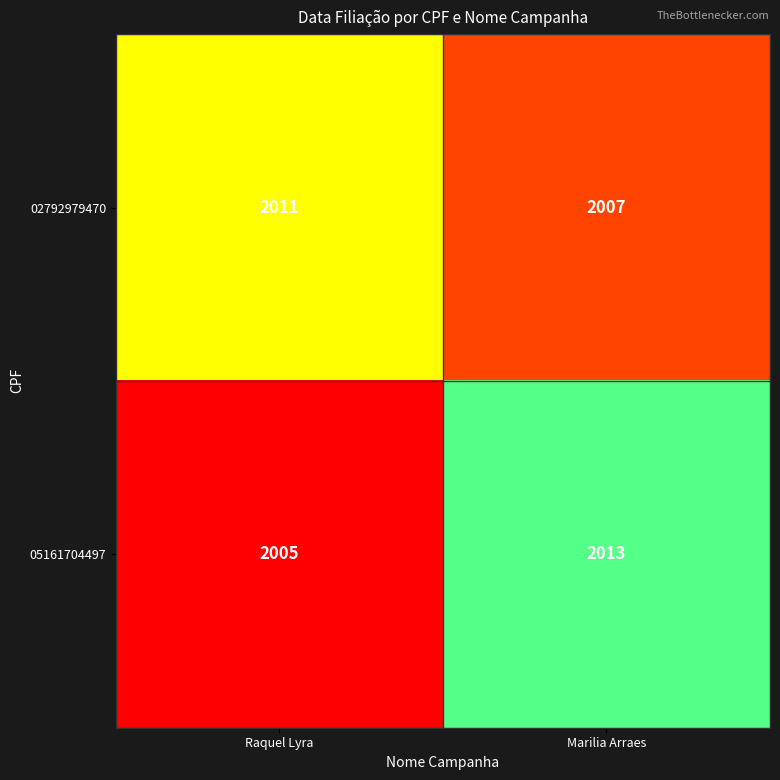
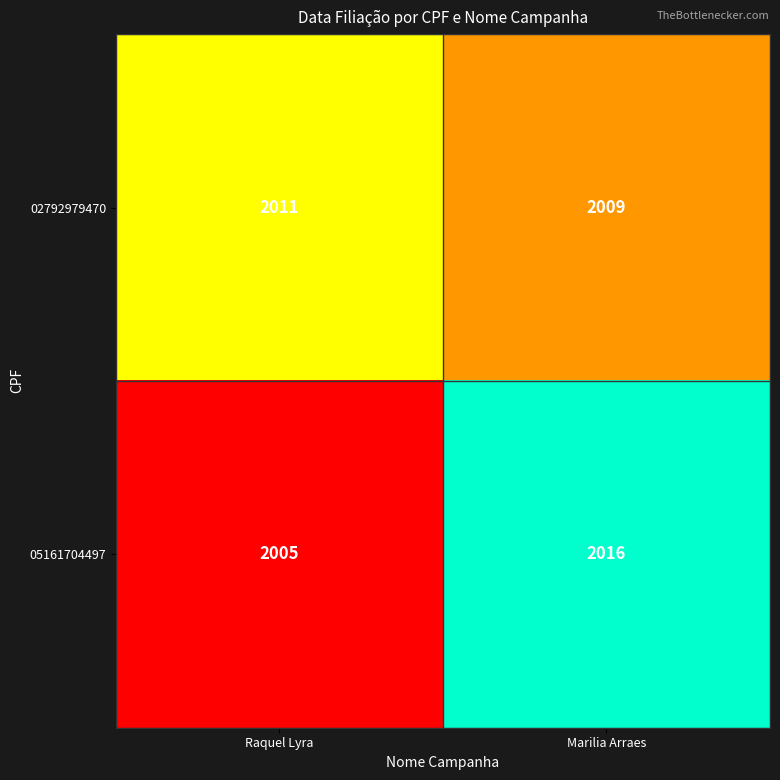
  {
    "02792979470": {
      "Raquel Lyra": 2011,
-     "Marilia Arraes": 2007
+     "Marilia Arraes": 2009
    },
    "05161704497": {
      "Raquel Lyra": 2005,
-     "Marilia Arraes": 2013
+     "Marilia Arraes": 2016
    }
  }
